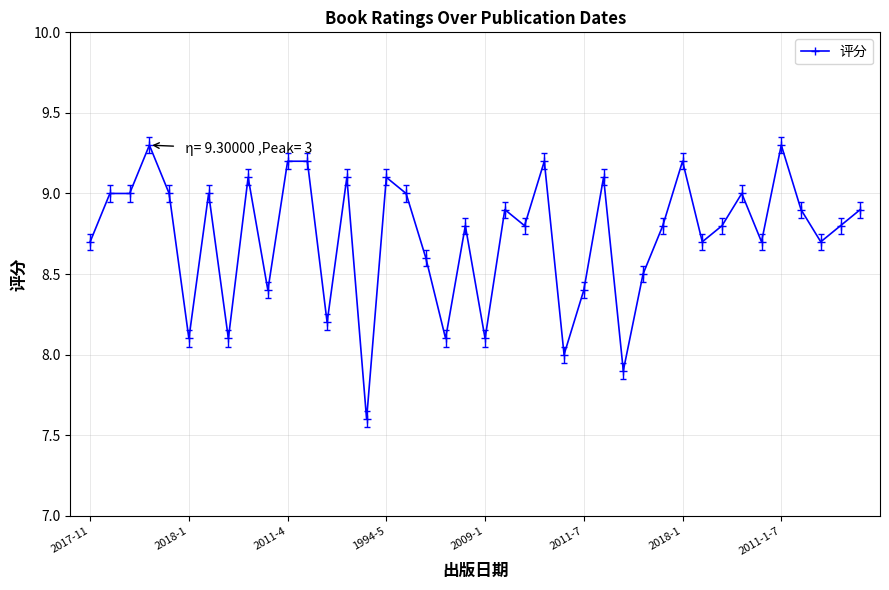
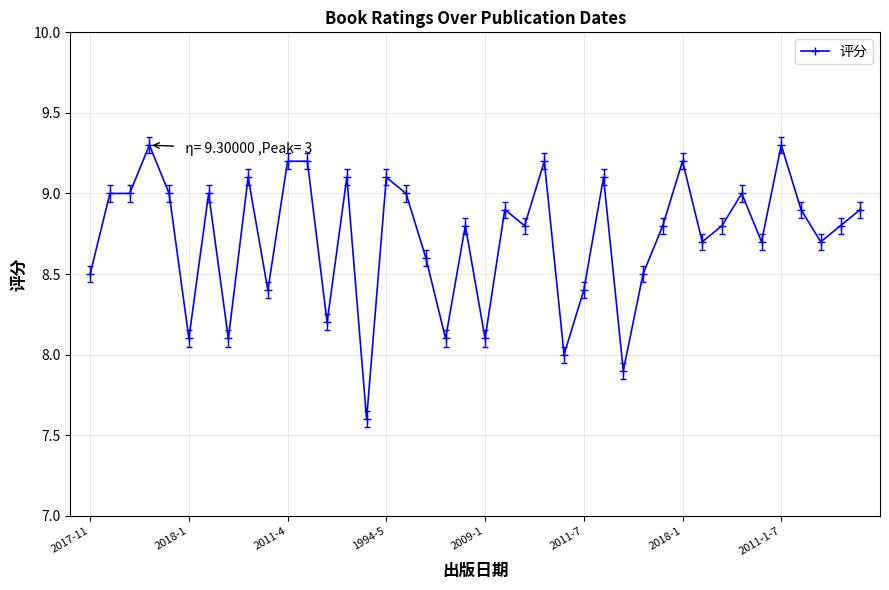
  {
    "评分": {
-     "2017-11": 8.7,
+     "2017-11": 8.5,
      "2011-4": 9.2,
      "2009-1": 8.1,
      "2011-7": 8.4
    }
  }
